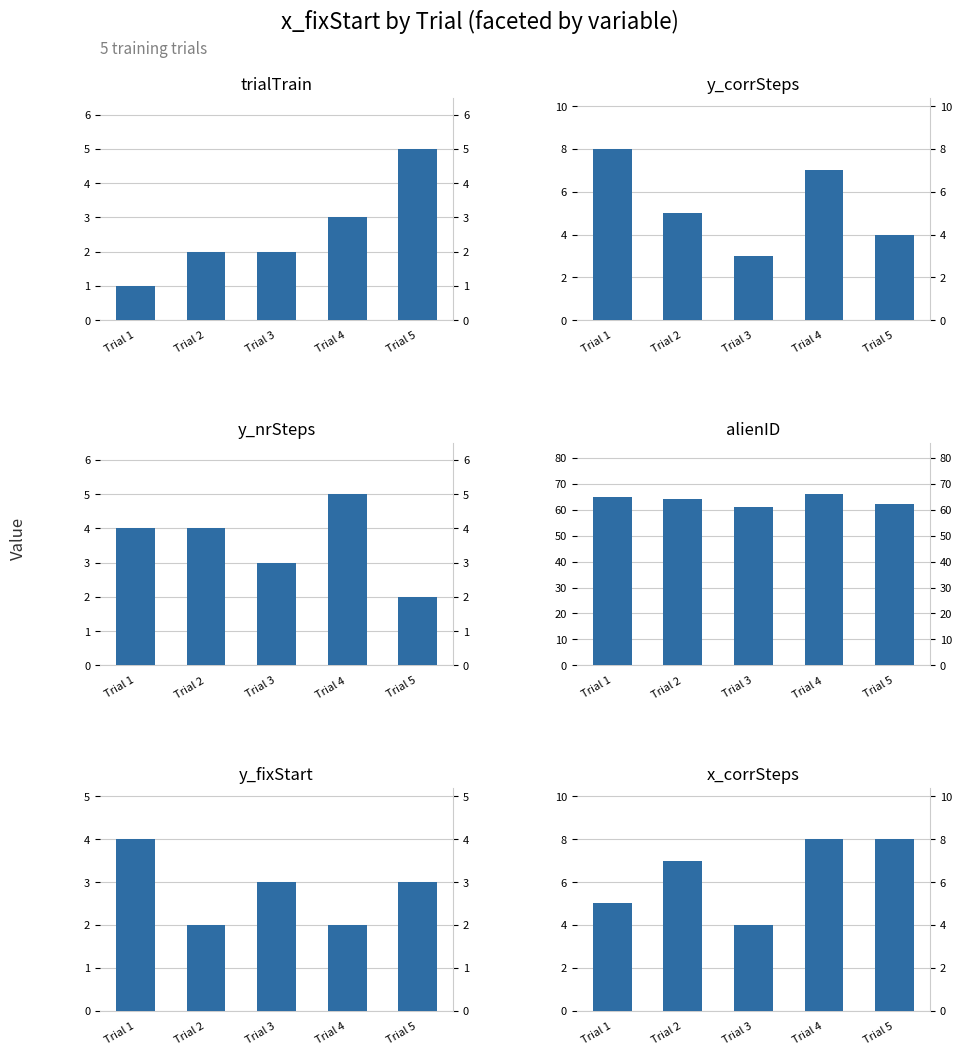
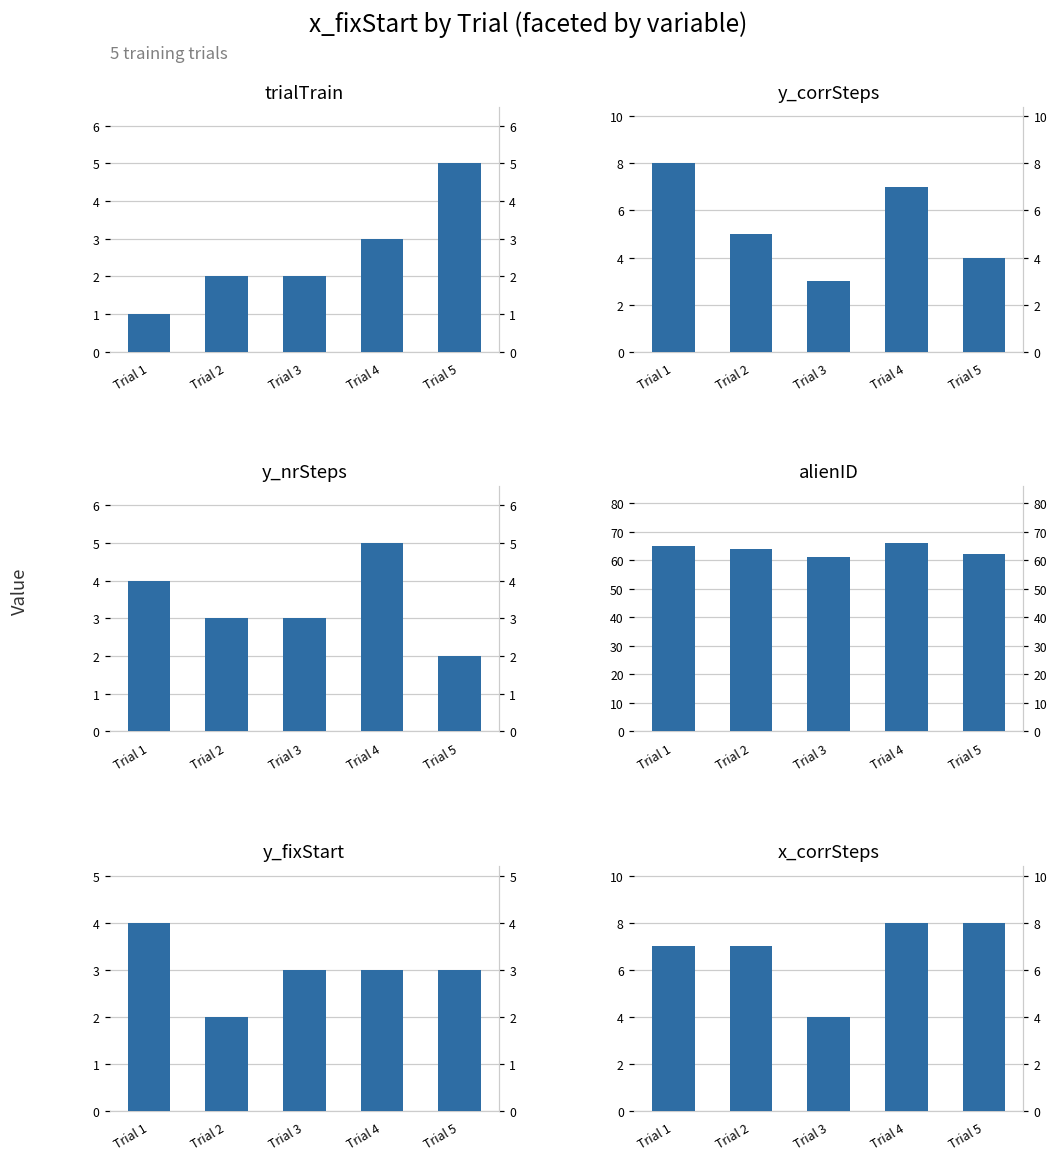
  {
    "trialTrain": {
      "Trial 1": 1.0,
      "Trial 2": 2.0,
      "Trial 3": 2.0,
      "Trial 4": 3.0,
      "Trial 5": 5.0
    },
    "y_corrSteps": {
      "Trial 1": 8.0,
      "Trial 2": 5.0,
      "Trial 3": 3.0,
      "Trial 4": 7.0,
      "Trial 5": 4.0
    },
    "y_nrSteps": {
      "Trial 1": 4,
-     "Trial 2": 4,
+     "Trial 2": 3,
      "Trial 3": 3,
      "Trial 4": 5,
      "Trial 5": 2
    },
    "alienID": {
      "Trial 1": 65,
      "Trial 2": 64,
      "Trial 3": 61,
      "Trial 4": 66,
      "Trial 5": 62
    },
    "y_fixStart": {
      "Trial 1": 4,
      "Trial 2": 2,
      "Trial 3": 3,
-     "Trial 4": 2,
+     "Trial 4": 3,
      "Trial 5": 3
    },
    "x_corrSteps": {
-     "Trial 1": 5,
+     "Trial 1": 7,
      "Trial 2": 7,
      "Trial 3": 4,
      "Trial 4": 8,
      "Trial 5": 8
    }
  }
